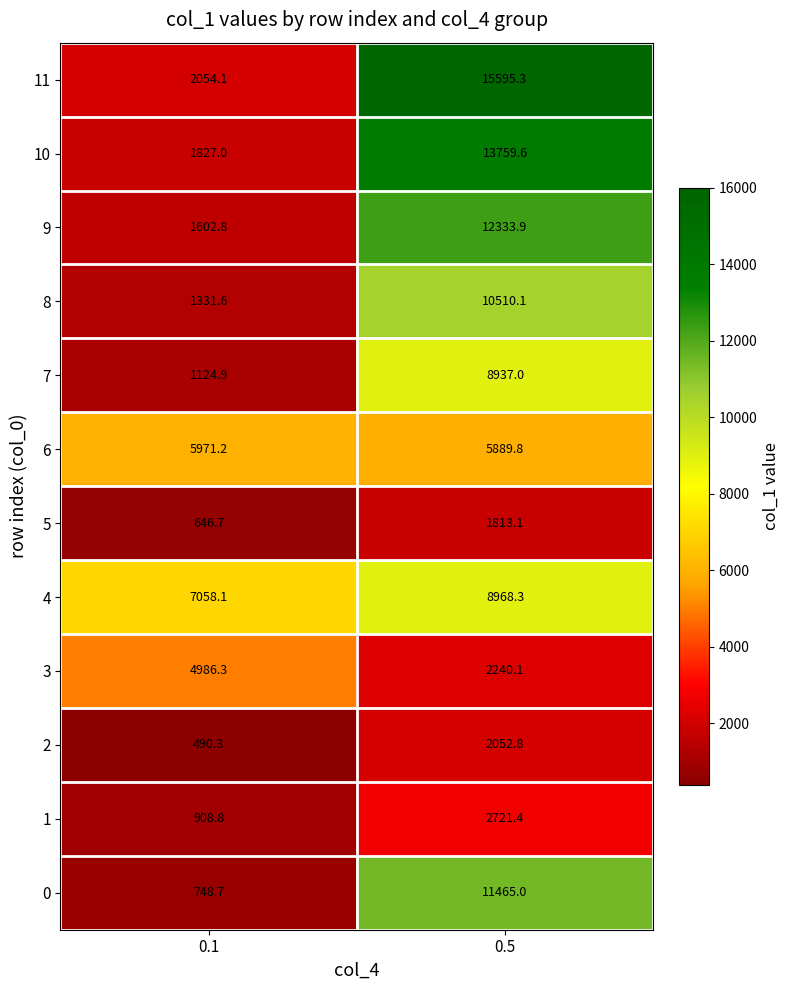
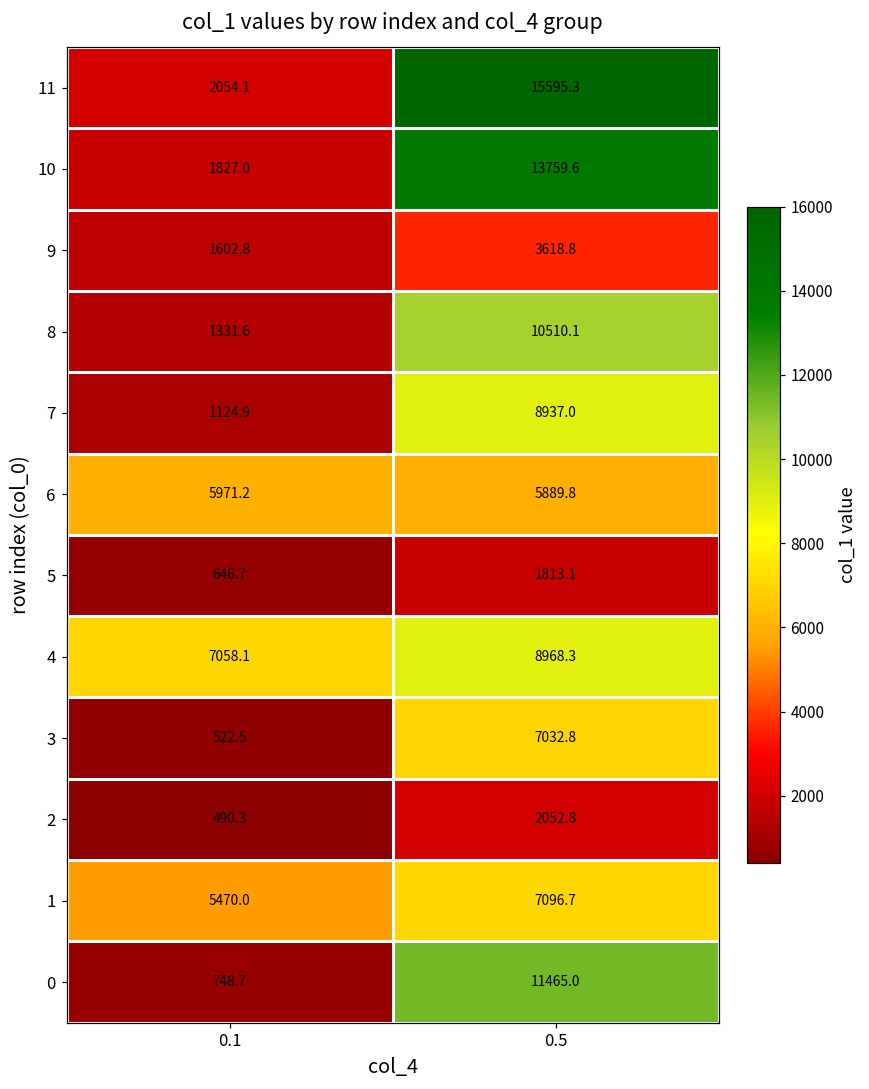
  {
    "11": {
      "0.1": 2054.1,
      "0.5": 15595.3
    },
    "10": {
      "0.1": 1827.0,
      "0.5": 13759.6
    },
    "9": {
      "0.1": 1602.8,
-     "0.5": 12333.9
+     "0.5": 3618.8
    },
    "8": {
      "0.1": 1331.6,
      "0.5": 10510.1
    },
    "7": {
      "0.1": 1124.9,
      "0.5": 8937.0
    },
    "6": {
      "0.1": 5971.2,
      "0.5": 5889.8
    },
    "5": {
      "0.1": 646.7,
      "0.5": 1813.1
    },
    "4": {
      "0.1": 7058.1,
      "0.5": 8968.3
    },
    "3": {
-     "0.1": 4986.3,
-     "0.5": 2240.1
+     "0.1": 522.5,
+     "0.5": 7032.8
    },
    "2": {
      "0.1": 490.3,
      "0.5": 2052.8
    },
    "1": {
-     "0.1": 908.8,
-     "0.5": 2721.4
+     "0.1": 5470.0,
+     "0.5": 7096.7
    },
    "0": {
      "0.1": 748.7,
      "0.5": 11465.0
    }
  }
